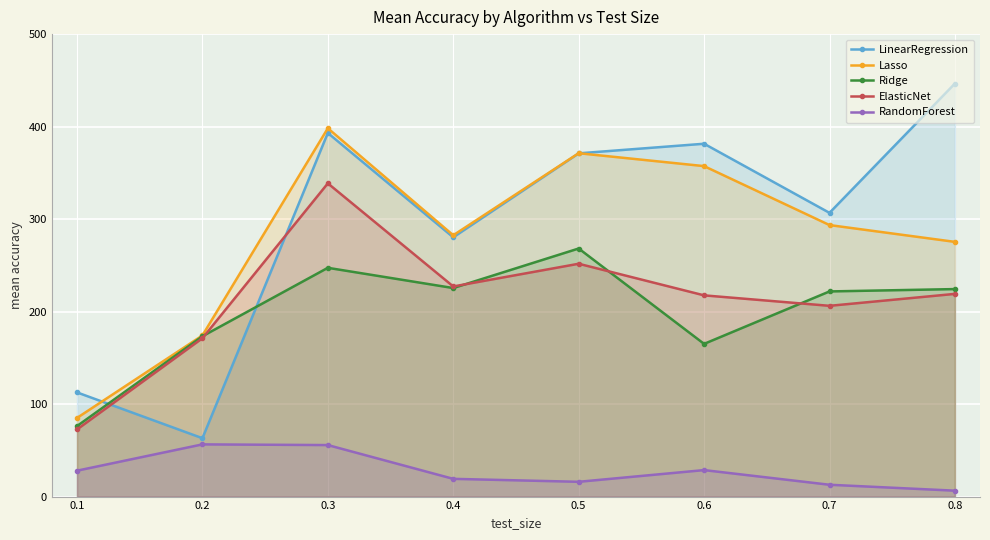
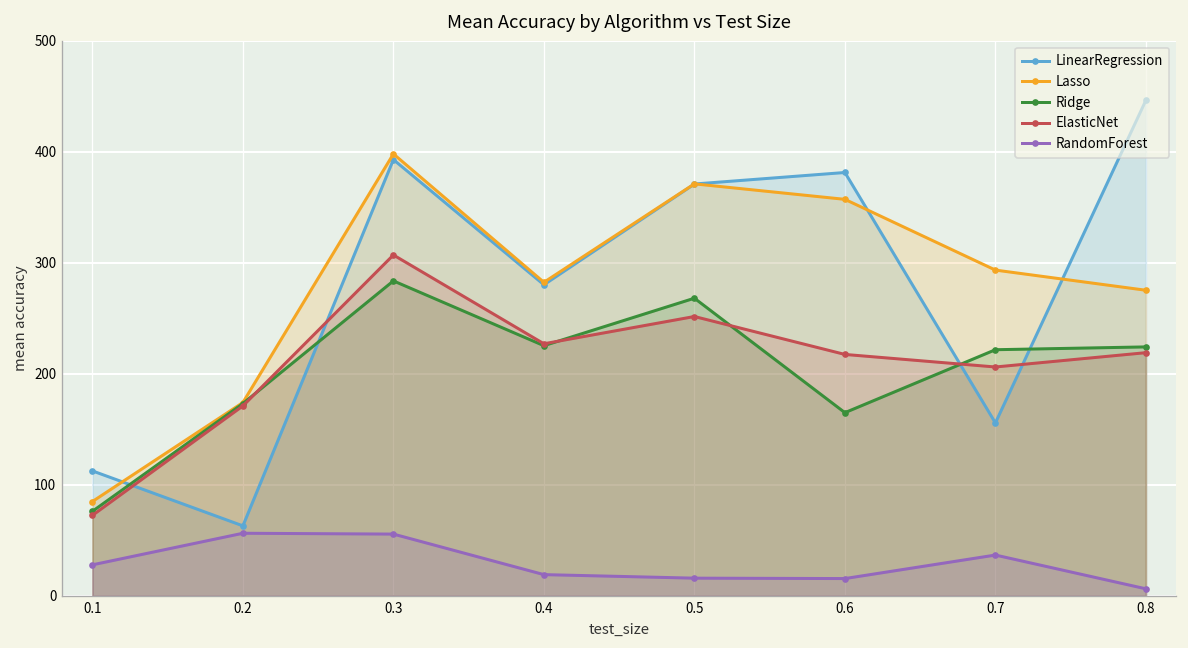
  {
    "LinearRegression": {
      "0.1": 110,
      "0.2": 60,
      "0.3": 390,
      "0.6": 380,
-     "0.7": 310
+     "0.7": 160
    },
    "Lasso": {
      "0.1": 90,
      "0.3": 400,
      "0.6": 360,
      "0.7": 290,
      "0.8": 280
    },
    "Ridge": {
      "0.1": 80,
-     "0.3": 250,
+     "0.3": 280,
      "0.5": 270,
      "0.6": 170,
      "0.7": 220,
      "0.8": 220
    },
    "ElasticNet": {
      "0.1": 70,
-     "0.3": 340,
+     "0.3": 310,
      "0.5": 250,
      "0.6": 220,
      "0.7": 210,
      "0.8": 220
    },
    "RandomForest": {
      "0.1": 30,
      "0.2": 60,
      "0.3": 60,
      "0.4": 20,
      "0.5": 20,
-     "0.6": 30,
-     "0.7": 10,
+     "0.6": 20,
+     "0.7": 40,
      "0.8": 10
    }
  }
